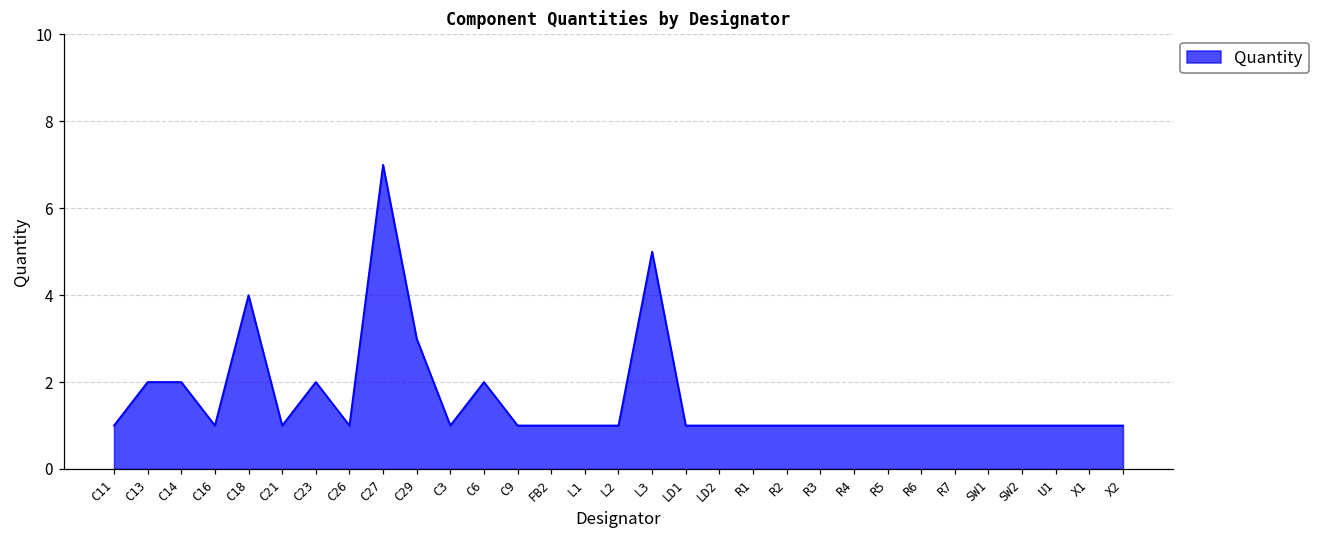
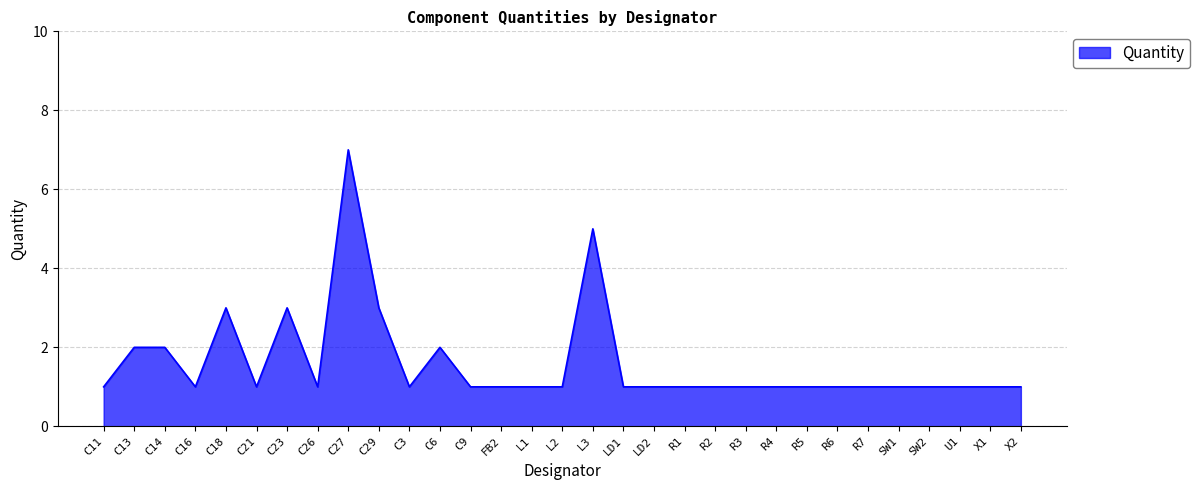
  {
    "C11": 1,
    "C13": 2,
    "C14": 2,
    "C16": 1,
-   "C18": 4,
+   "C18": 3,
    "C21": 1,
-   "C23": 2,
+   "C23": 3,
    "C26": 1,
    "C27": 7,
    "C29": 3,
    "C3": 1,
    "C6": 2,
    "C9": 1,
    "FB2": 1,
    "L1": 1,
    "L2": 1,
    "L3": 5,
    "LD1": 1,
    "LD2": 1,
    "R1": 1,
    "R2": 1,
    "R3": 1,
    "R4": 1,
    "R5": 1,
    "R6": 1,
    "R7": 1,
    "SW1": 1,
    "SW2": 1,
    "U1": 1,
    "X1": 1,
    "X2": 1
  }
